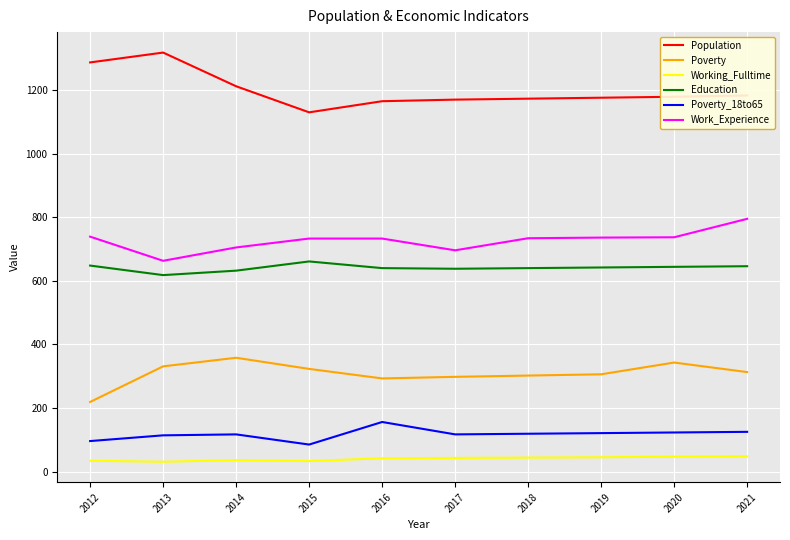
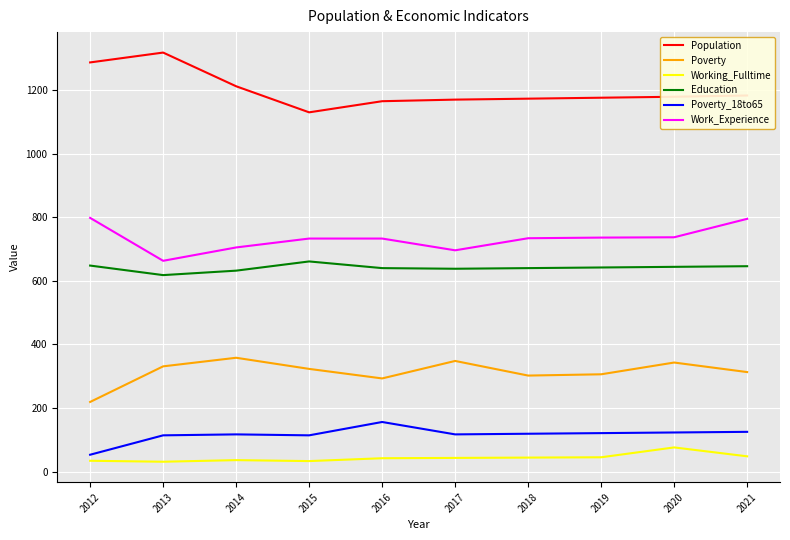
  {
    "Population": {
      "2012": 1290,
      "2013": 1320,
      "2014": 1210,
      "2015": 1130,
      "2016": 1170,
      "2017": 1170,
      "2018": 1170,
      "2019": 1180
    },
    "Poverty": {
      "2012": 220,
      "2013": 330,
      "2014": 360,
      "2015": 320,
      "2016": 290,
-     "2017": 300,
+     "2017": 350,
      "2018": 300,
      "2019": 310,
      "2020": 340,
      "2021": 310
    },
    "Working_Fulltime": {
      "2012": 30,
      "2013": 30,
      "2014": 40,
      "2015": 30,
      "2016": 40,
      "2017": 40,
      "2018": 40,
      "2019": 50,
-     "2020": 50,
+     "2020": 80,
      "2021": 50
    },
    "Education": {
      "2012": 650,
      "2013": 620,
      "2014": 630,
      "2015": 660,
      "2016": 640,
      "2017": 640,
      "2018": 640,
      "2019": 640,
      "2020": 640,
      "2021": 650
    },
    "Poverty_18to65": {
-     "2012": 100,
+     "2012": 50,
      "2013": 110,
      "2014": 120,
-     "2015": 90,
+     "2015": 110,
      "2016": 160,
      "2017": 120,
      "2018": 120,
      "2019": 120,
      "2020": 120,
      "2021": 130
    },
    "Work_Experience": {
-     "2012": 740,
+     "2012": 800,
      "2013": 660,
      "2014": 710,
      "2015": 730,
      "2016": 730,
      "2017": 700,
      "2018": 730,
      "2019": 740,
      "2020": 740,
      "2021": 800
    }
  }
